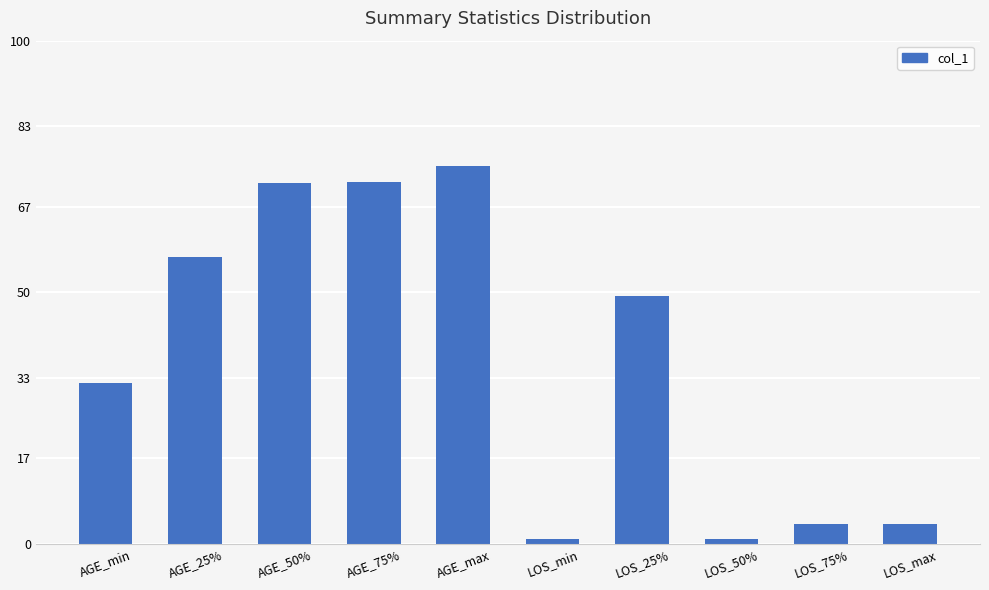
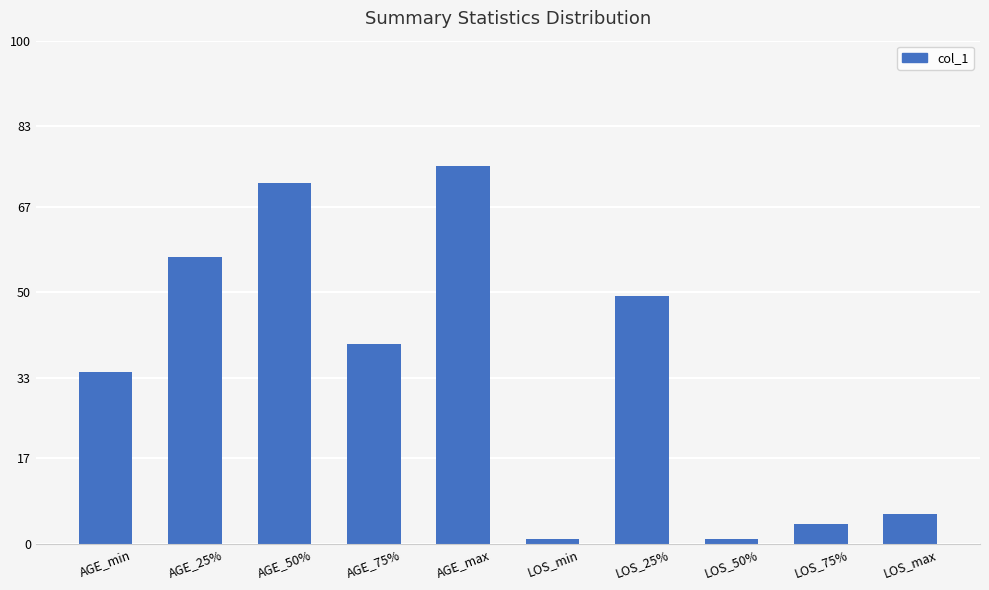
  {
-   "AGE_min": 32,
+   "AGE_min": 34,
    "AGE_25%": 57,
    "AGE_50%": 72,
-   "AGE_75%": 72,
+   "AGE_75%": 40,
    "AGE_max": 75,
    "LOS_min": 1,
    "LOS_25%": 49,
    "LOS_50%": 1,
    "LOS_75%": 4,
-   "LOS_max": 4
+   "LOS_max": 6
  }
